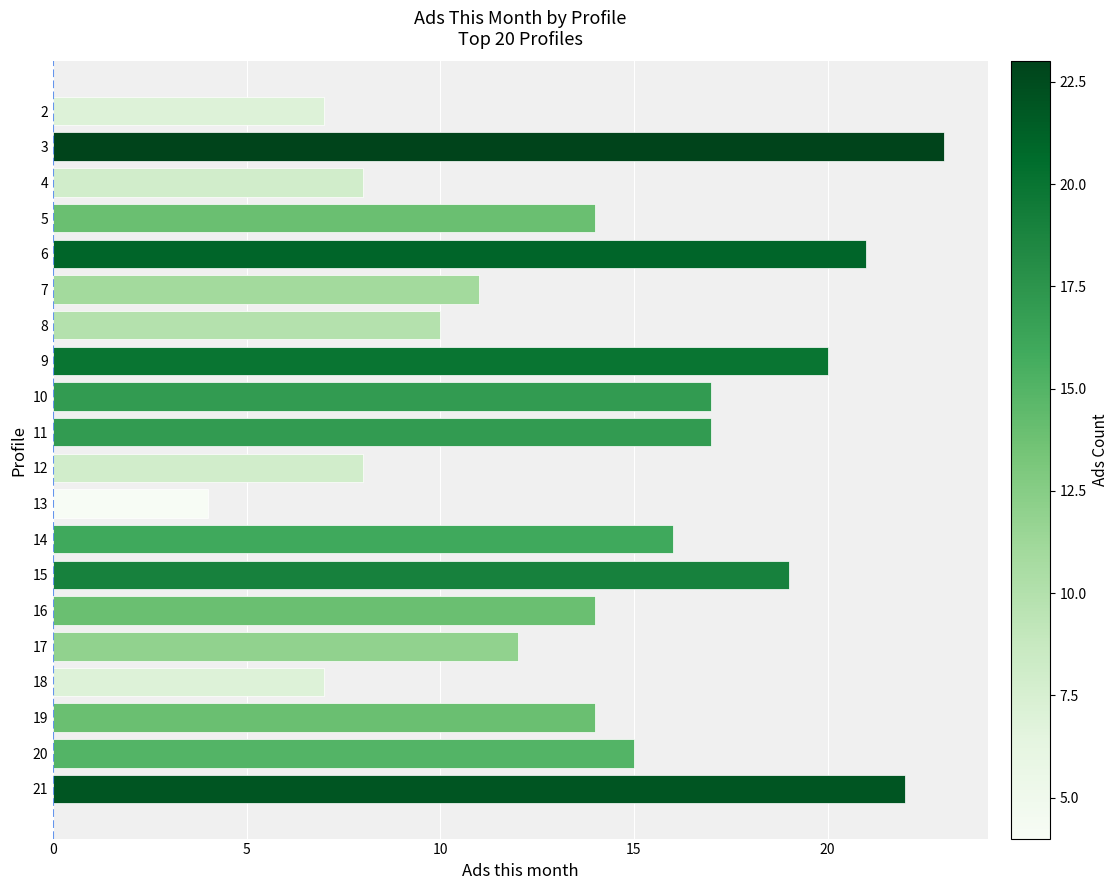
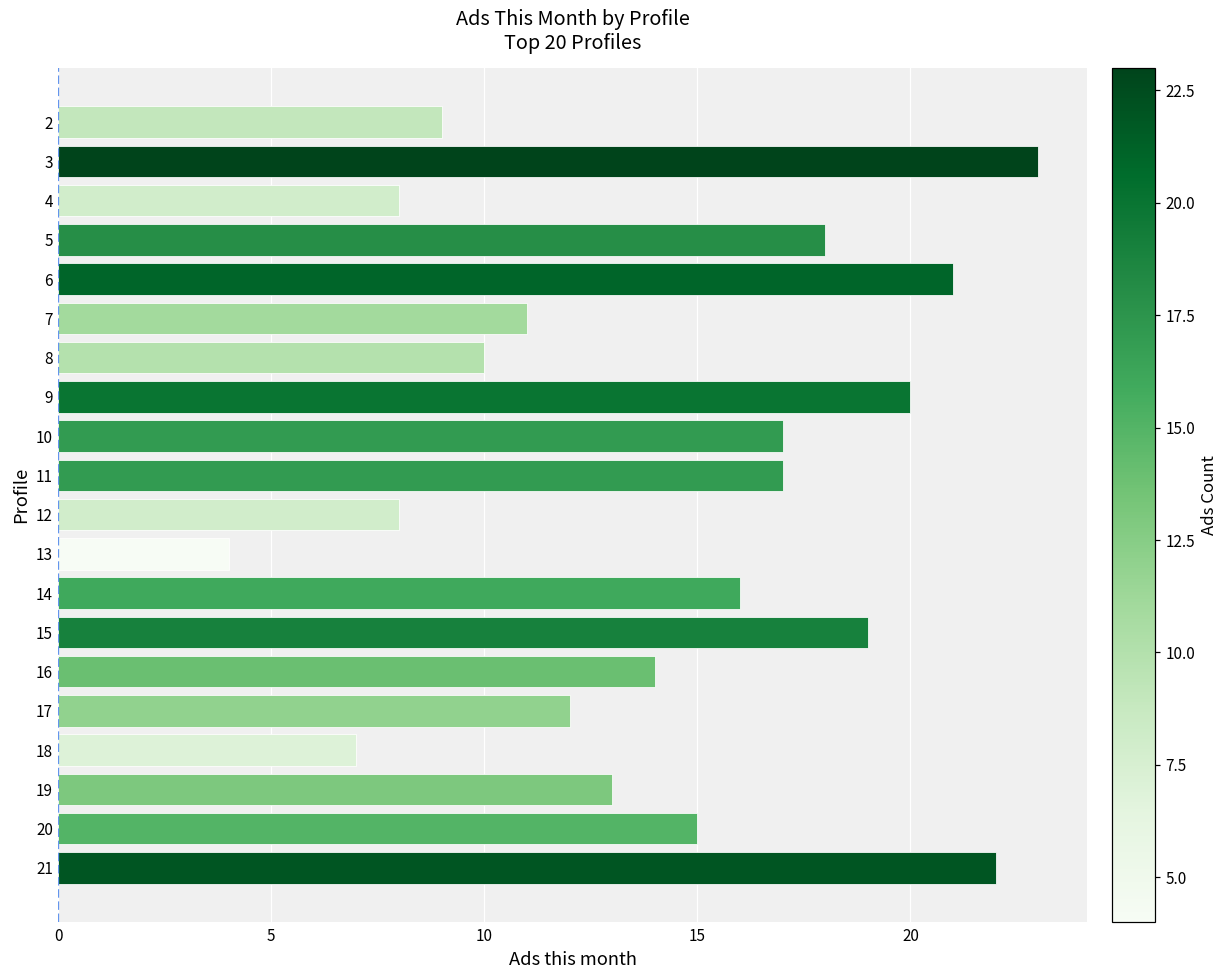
  {
-   "2": 7,
+   "2": 9,
    "3": 23,
    "4": 8,
-   "5": 14,
+   "5": 18,
    "6": 21,
    "7": 11,
    "8": 10,
    "9": 20,
    "10": 17,
    "11": 17,
    "12": 8,
    "13": 4,
    "14": 16,
    "15": 19,
    "16": 14,
    "17": 12,
    "18": 7,
-   "19": 14,
+   "19": 13,
    "20": 15,
    "21": 22
  }
